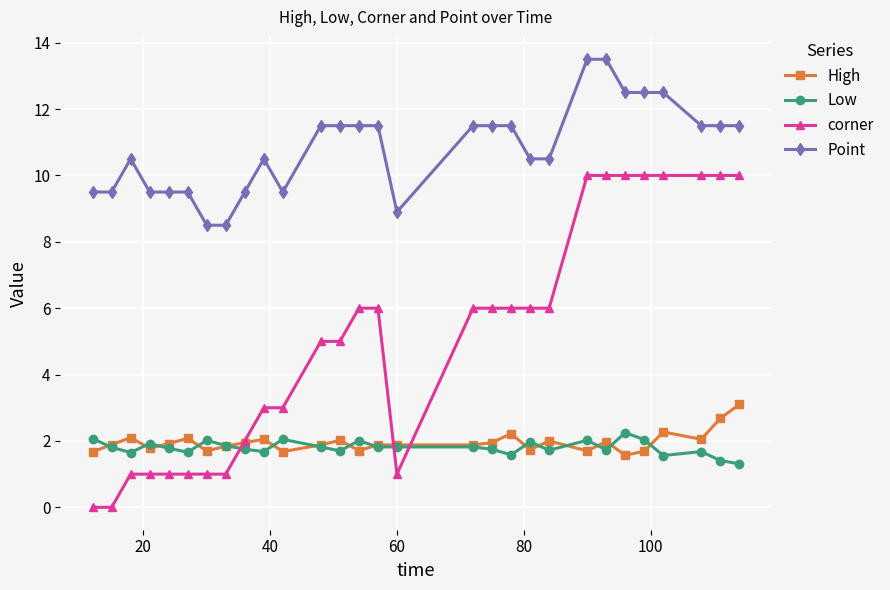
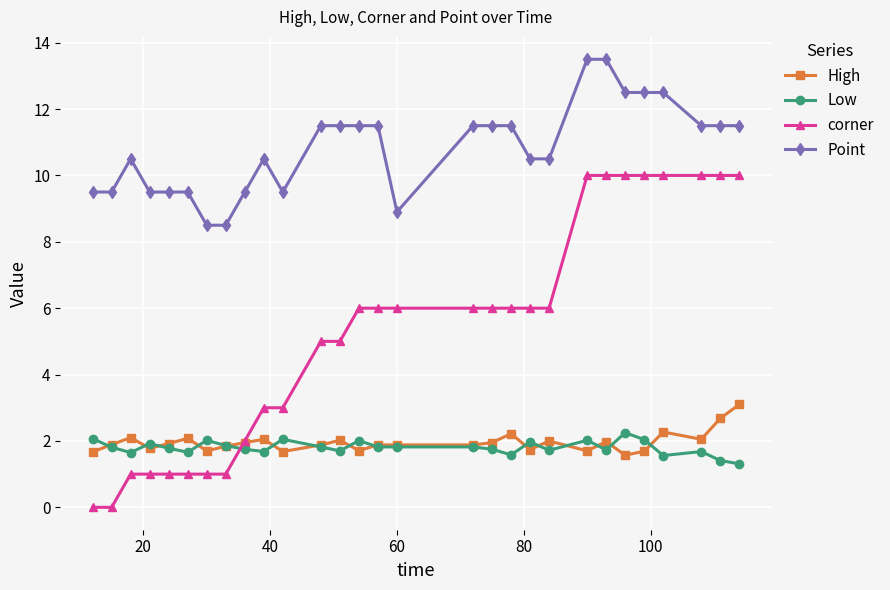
  {
    "corner": {
-     "60": 1
+     "60": 6
    },
    "Point": {
      "60": 8.9
    }
  }
